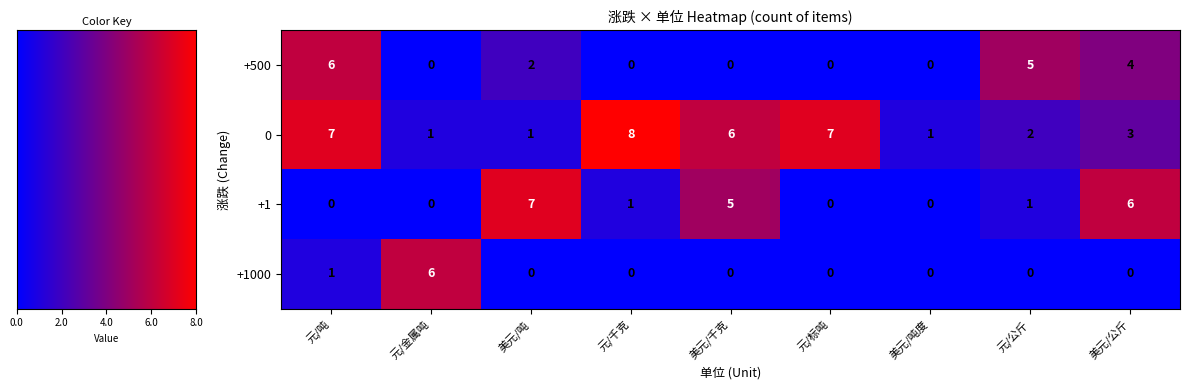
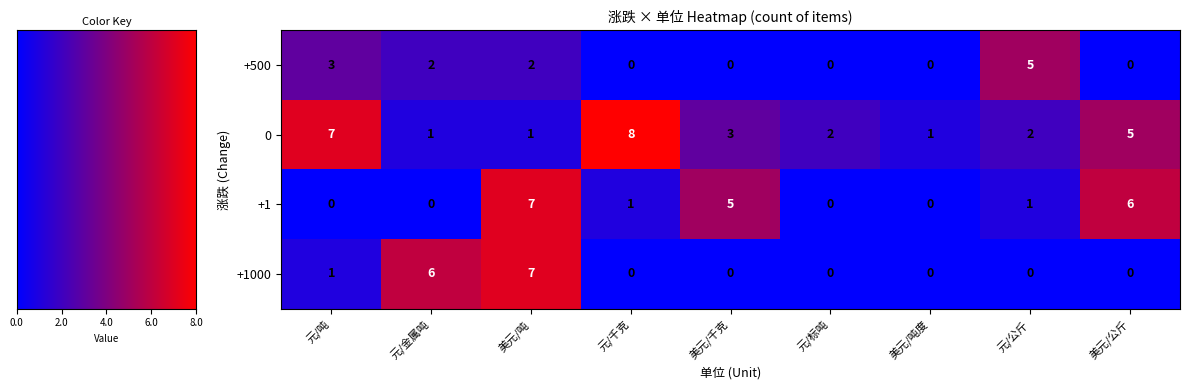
  {
    "+500": {
-     "元/吨": 6,
-     "元/金属吨": 0,
+     "元/吨": 3,
+     "元/金属吨": 2,
      "美元/吨": 2,
      "元/千克": 0,
      "美元/千克": 0,
      "元/标吨": 0,
      "美元/吨度": 0,
      "元/公斤": 5,
-     "美元/公斤": 4
+     "美元/公斤": 0
    },
    "0": {
      "元/吨": 7,
      "元/金属吨": 1,
      "美元/吨": 1,
      "元/千克": 8,
-     "美元/千克": 6,
-     "元/标吨": 7,
+     "美元/千克": 3,
+     "元/标吨": 2,
      "美元/吨度": 1,
      "元/公斤": 2,
-     "美元/公斤": 3
+     "美元/公斤": 5
    },
    "+1": {
      "元/吨": 0,
      "元/金属吨": 0,
      "美元/吨": 7,
      "元/千克": 1,
      "美元/千克": 5,
      "元/标吨": 0,
      "美元/吨度": 0,
      "元/公斤": 1,
      "美元/公斤": 6
    },
    "+1000": {
      "元/吨": 1,
      "元/金属吨": 6,
-     "美元/吨": 0,
+     "美元/吨": 7,
      "元/千克": 0,
      "美元/千克": 0,
      "元/标吨": 0,
      "美元/吨度": 0,
      "元/公斤": 0,
      "美元/公斤": 0
    }
  }
